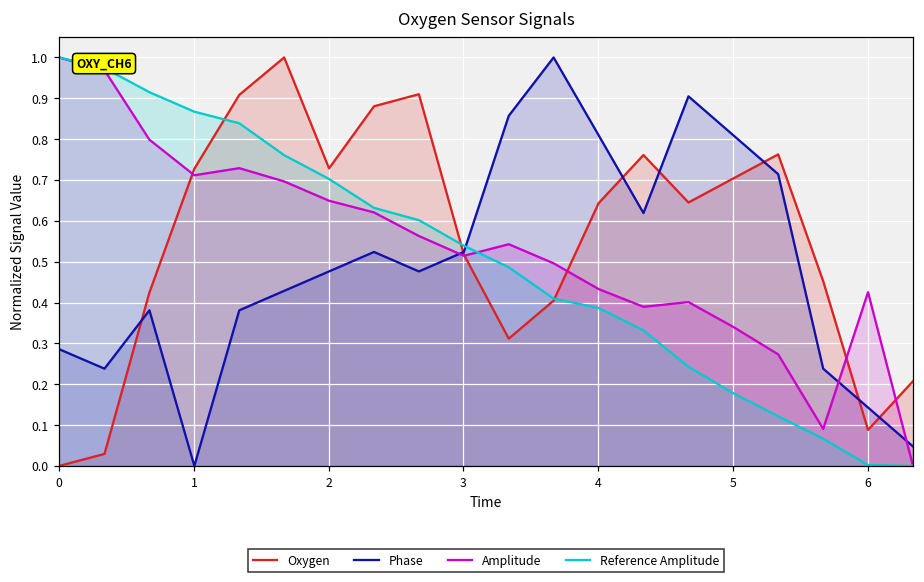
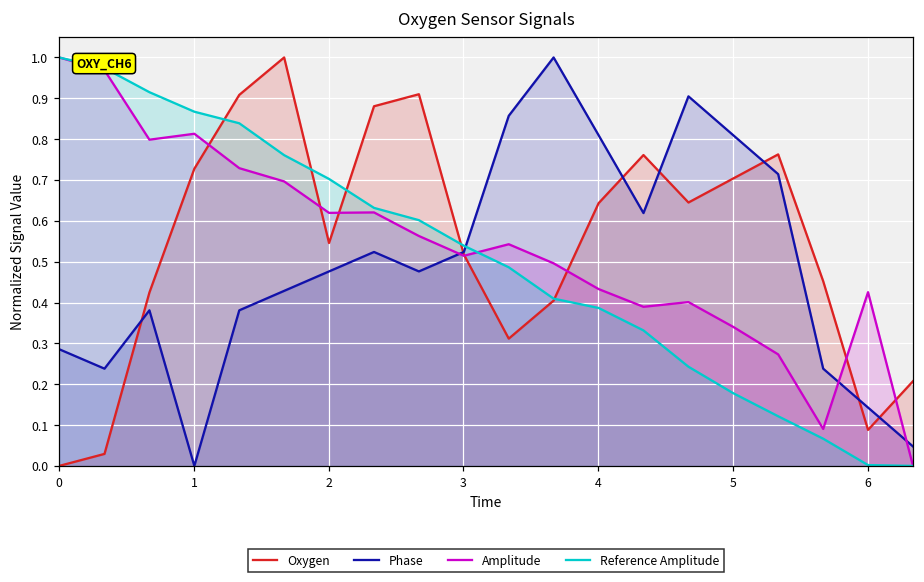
  {
    "Oxygen": {
      "0": 0.00,
      "1": 0.73,
-     "2": 0.73,
+     "2": 0.55,
      "4": 0.64,
      "5": 0.70,
      "6": 0.09
    },
    "Phase": {
      "0": 0.29,
      "1": 0.00,
      "2": 0.48,
      "4": 0.81,
      "5": 0.81,
      "6": 0.14
    },
    "Amplitude": {
-     "1": 0.71,
-     "2": 0.65,
+     "1": 0.81,
+     "2": 0.62,
      "4": 0.43,
      "5": 0.34,
      "6": 0.43
    },
    "Reference Amplitude": {
      "1": 0.87,
      "2": 0.70,
      "3": 0.54,
      "4": 0.39,
      "5": 0.18,
      "6": 0.00
    }
  }
